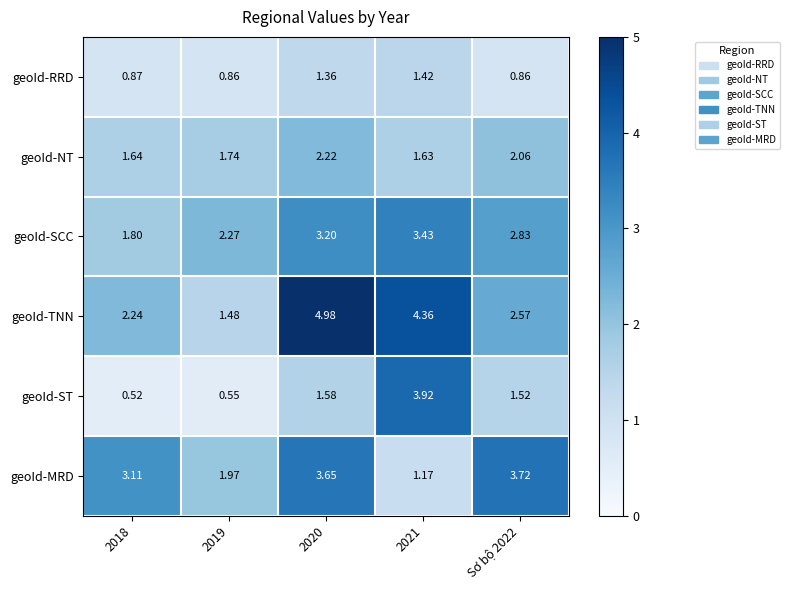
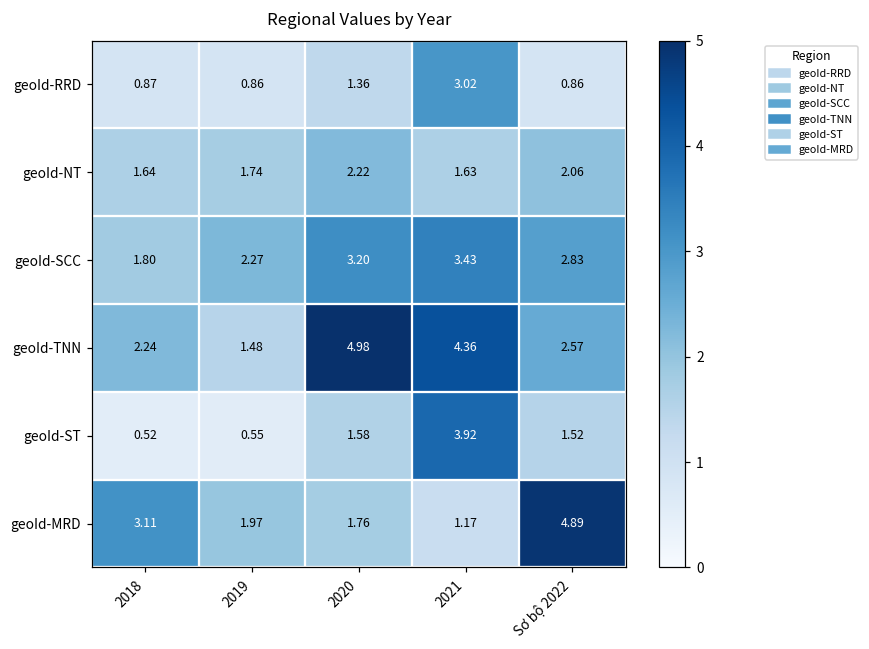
  {
    "geoId-RRD": {
      "2018": 0.87,
      "2019": 0.86,
      "2020": 1.36,
-     "2021": 1.42,
+     "2021": 3.02,
      "Sơ bộ 2022": 0.86
    },
    "geoId-NT": {
      "2018": 1.64,
      "2019": 1.74,
      "2020": 2.22,
      "2021": 1.63,
      "Sơ bộ 2022": 2.06
    },
    "geoId-SCC": {
      "2018": 1.80,
      "2019": 2.27,
      "2020": 3.20,
      "2021": 3.43,
      "Sơ bộ 2022": 2.83
    },
    "geoId-TNN": {
      "2018": 2.24,
      "2019": 1.48,
      "2020": 4.98,
      "2021": 4.36,
      "Sơ bộ 2022": 2.57
    },
    "geoId-ST": {
      "2018": 0.52,
      "2019": 0.55,
      "2020": 1.58,
      "2021": 3.92,
      "Sơ bộ 2022": 1.52
    },
    "geoId-MRD": {
      "2018": 3.11,
      "2019": 1.97,
-     "2020": 3.65,
+     "2020": 1.76,
      "2021": 1.17,
-     "Sơ bộ 2022": 3.72
+     "Sơ bộ 2022": 4.89
    }
  }
